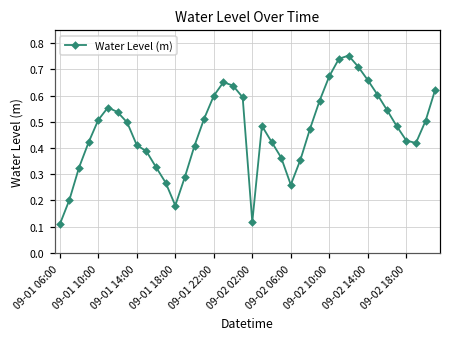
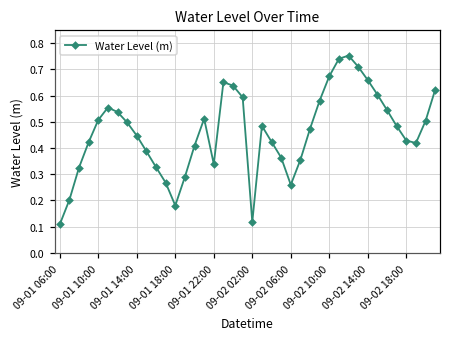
  {
    "09-01 06:00": 0.11,
    "09-01 10:00": 0.51,
-   "09-01 14:00": 0.41,
+   "09-01 14:00": 0.45,
    "09-01 18:00": 0.18,
-   "09-01 22:00": 0.60,
+   "09-01 22:00": 0.34,
    "09-02 02:00": 0.12,
    "09-02 06:00": 0.26,
    "09-02 10:00": 0.67,
    "09-02 14:00": 0.66,
    "09-02 18:00": 0.43
  }
